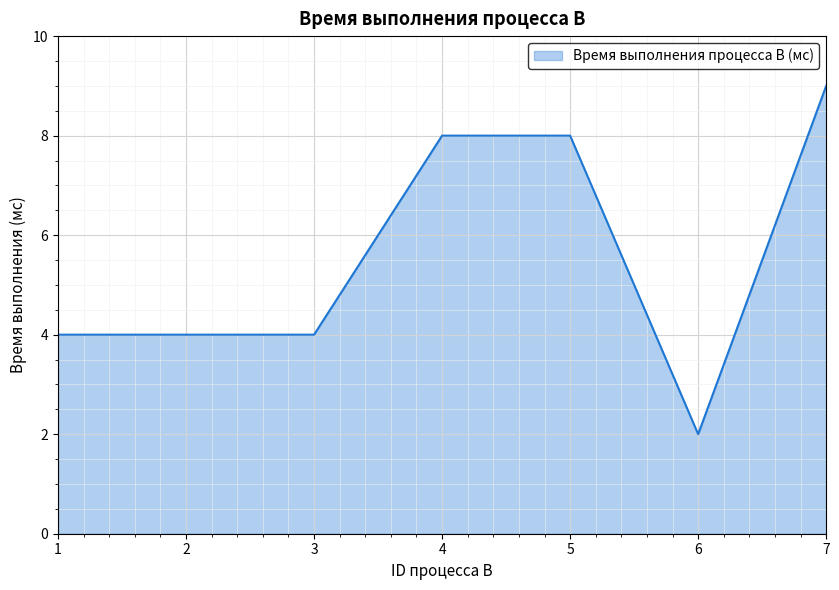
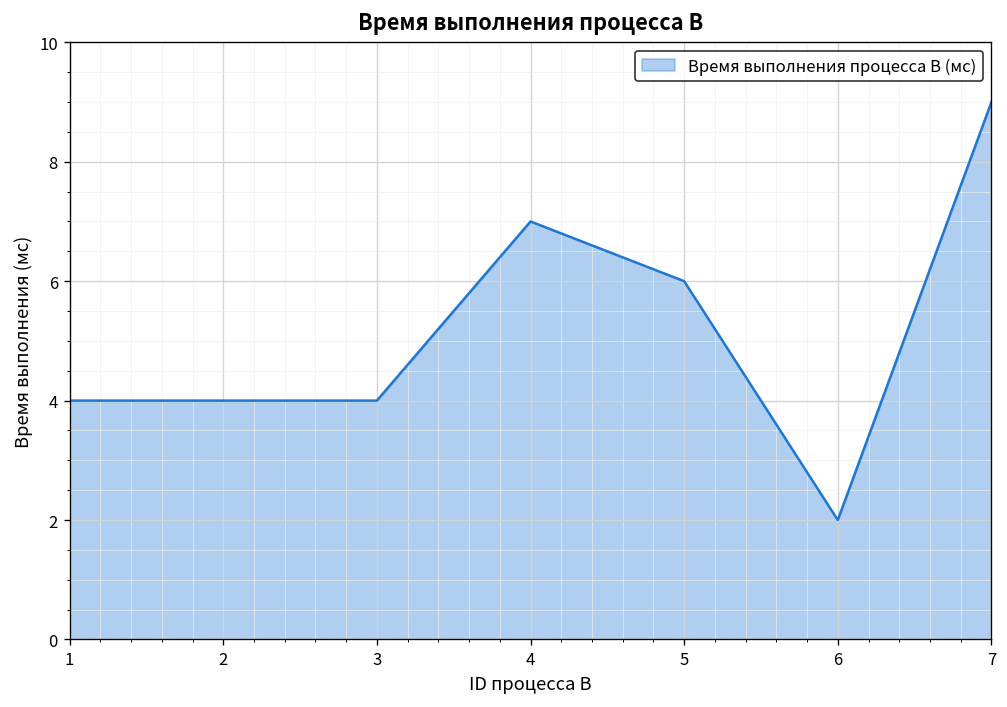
  {
    "1": 4,
    "2": 4,
    "3": 4,
-   "4": 8,
-   "5": 8,
+   "4": 7,
+   "5": 6,
    "6": 2,
    "7": 9
  }
